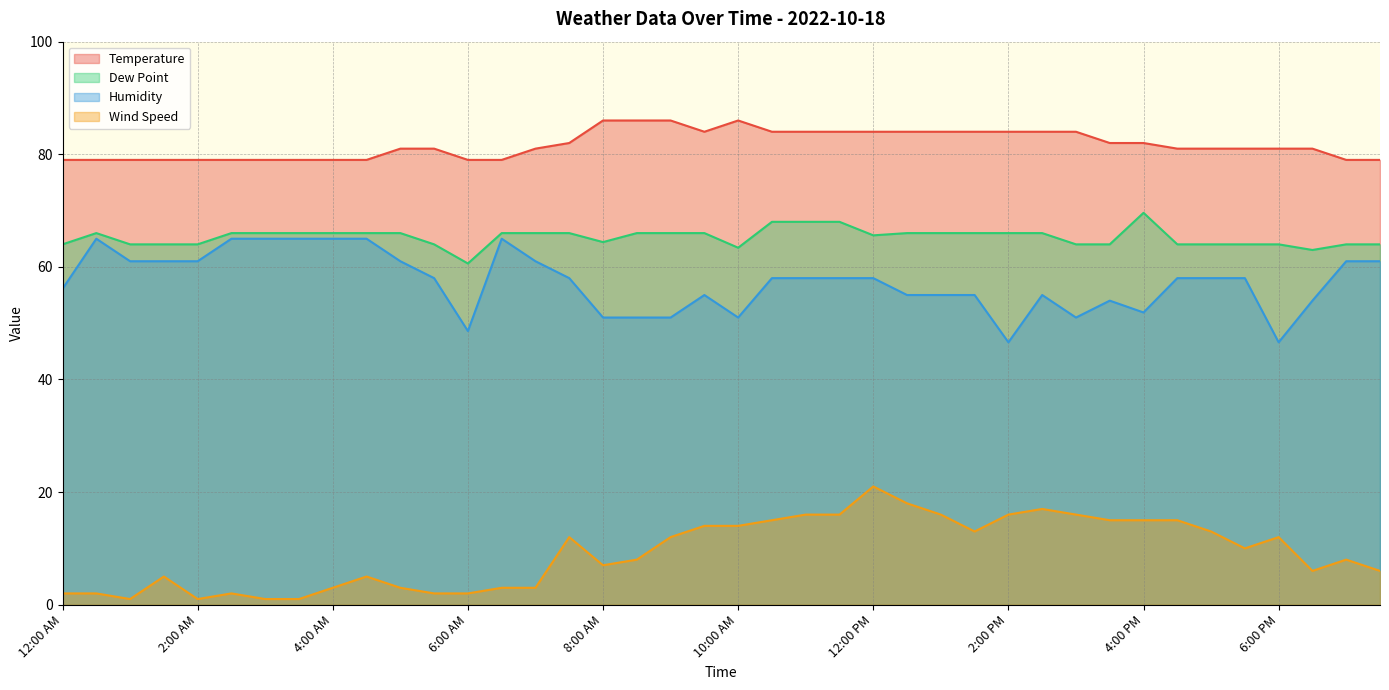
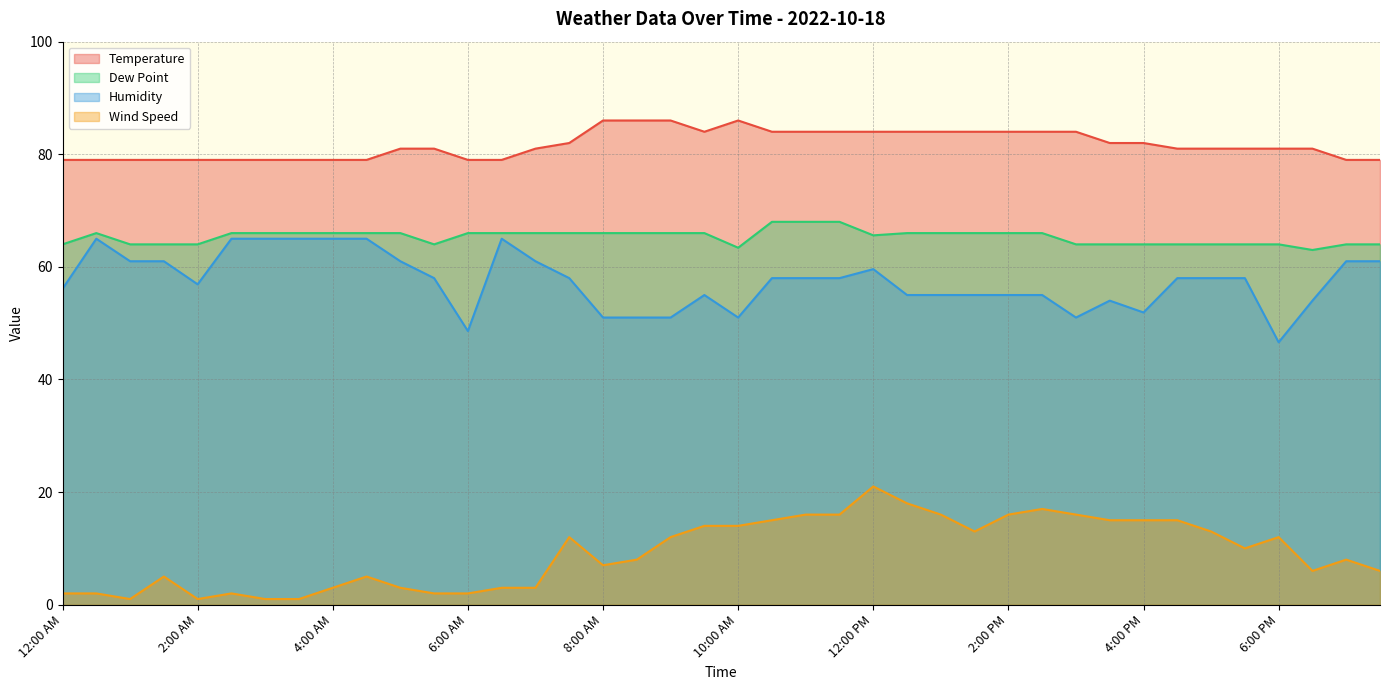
  {
    "Dew Point": {
      "12:00 AM": 64,
      "2:00 AM": 64,
      "4:00 AM": 66,
-     "6:00 AM": 61,
-     "8:00 AM": 64,
+     "6:00 AM": 66,
+     "8:00 AM": 66,
      "10:00 AM": 63,
      "12:00 PM": 66,
      "2:00 PM": 66,
-     "4:00 PM": 70,
+     "4:00 PM": 64,
      "6:00 PM": 64
    },
    "Humidity": {
      "12:00 AM": 56,
-     "2:00 AM": 61,
+     "2:00 AM": 57,
      "4:00 AM": 65,
      "6:00 AM": 49,
      "8:00 AM": 51,
      "10:00 AM": 51,
-     "12:00 PM": 58,
-     "2:00 PM": 47,
+     "12:00 PM": 60,
+     "2:00 PM": 55,
      "4:00 PM": 52,
      "6:00 PM": 47
    }
  }
